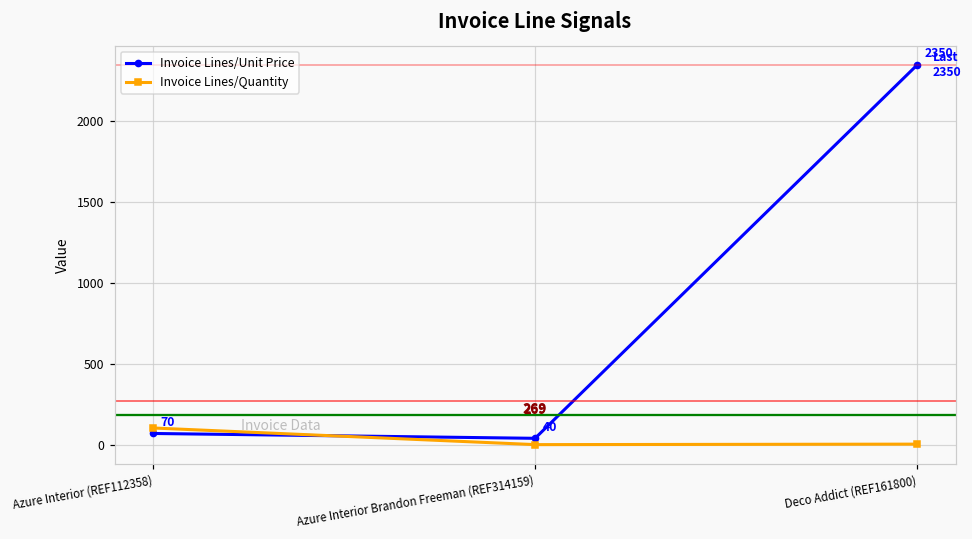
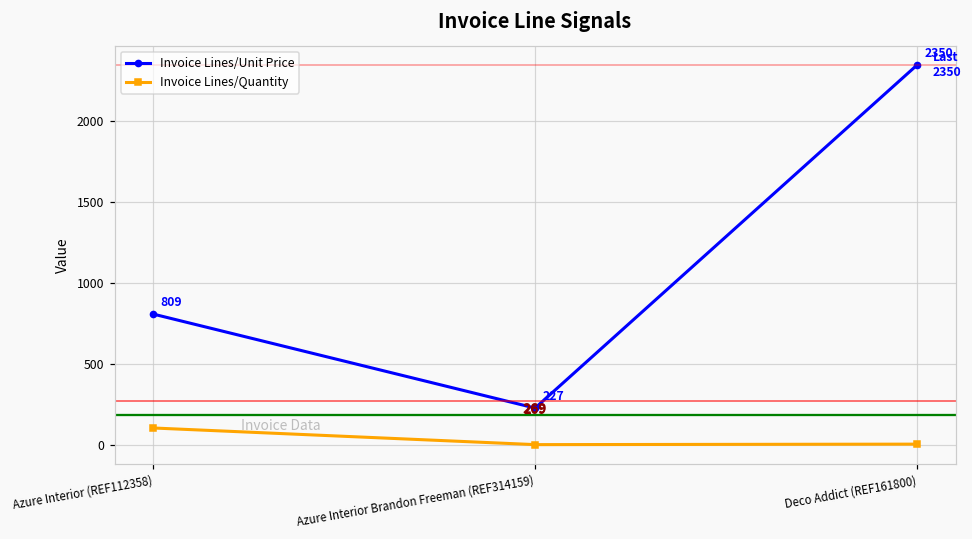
  {
    "Invoice Lines/Unit Price": {
-     "Azure Interior (REF112358)": 70,
-     "Azure Interior Brandon Freeman (REF314159)": 40
+     "Azure Interior (REF112358)": 809,
+     "Azure Interior Brandon Freeman (REF314159)": 227
    },
    "Invoice Lines/Quantity": {
      "Azure Interior Brandon Freeman (REF314159)": 0,
      "Deco Addict (REF161800)": 0
    }
  }
